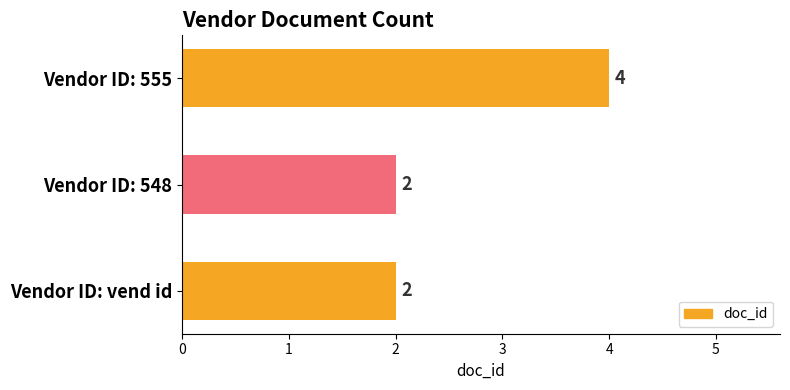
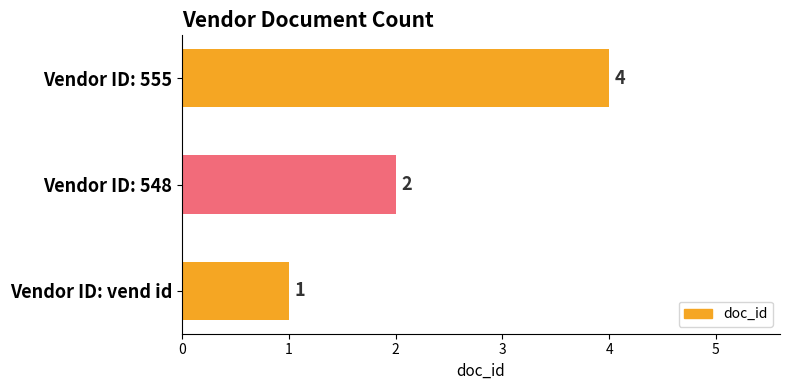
  {
    "Vendor ID: 555": 4,
    "Vendor ID: 548": 2,
-   "Vendor ID: vend id": 2
+   "Vendor ID: vend id": 1
  }
